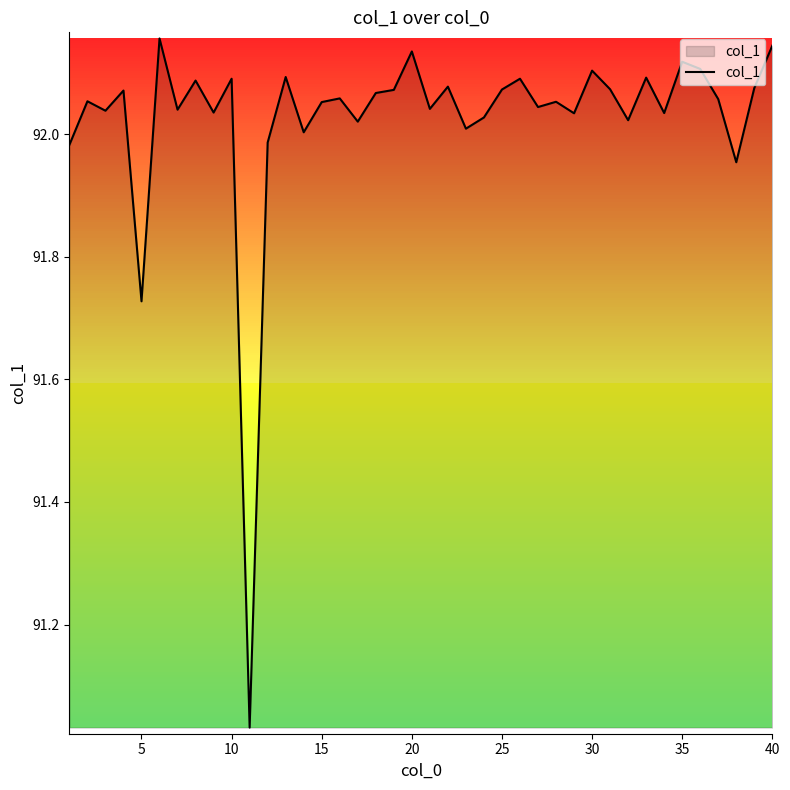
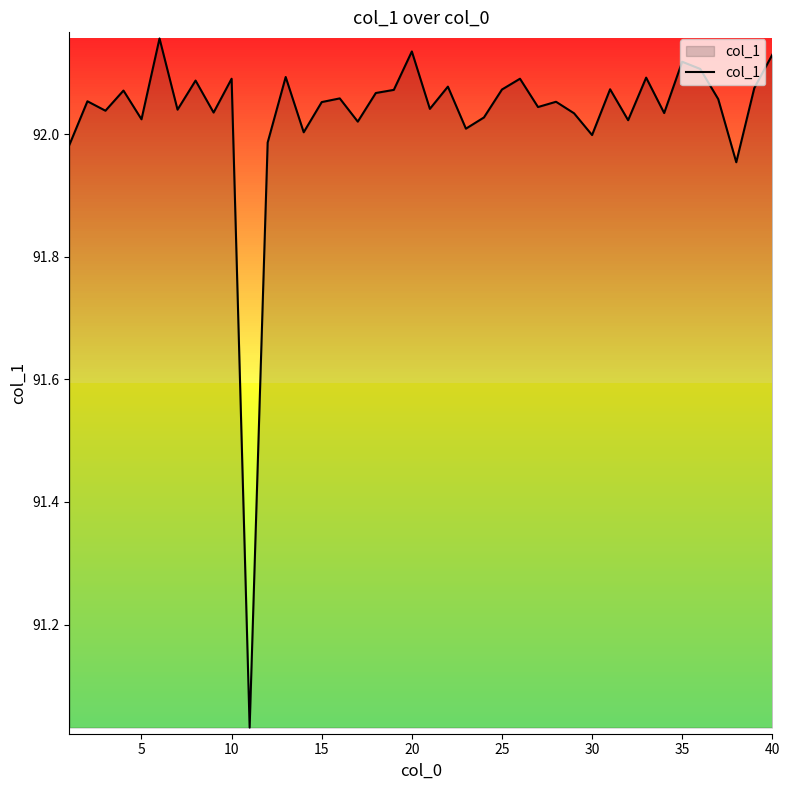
  {
-   "5": 91.73,
+   "5": 92.02,
    "10": 92.09,
    "15": 92.05,
    "20": 92.14,
    "25": 92.07,
-   "30": 92.10,
-   "40": 92.14
+   "30": 92.00,
+   "40": 92.13
  }
